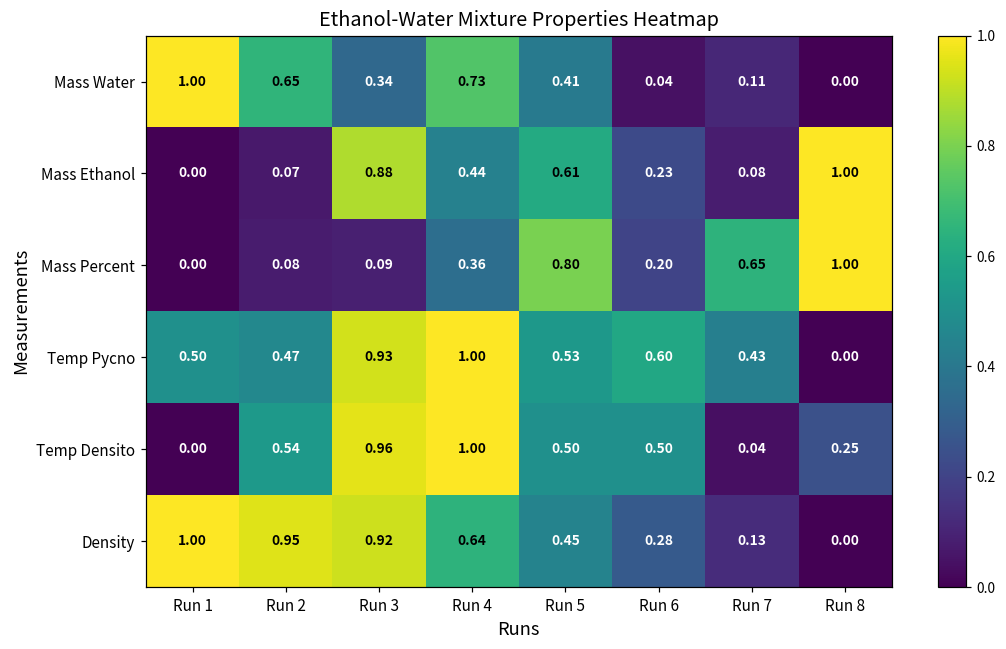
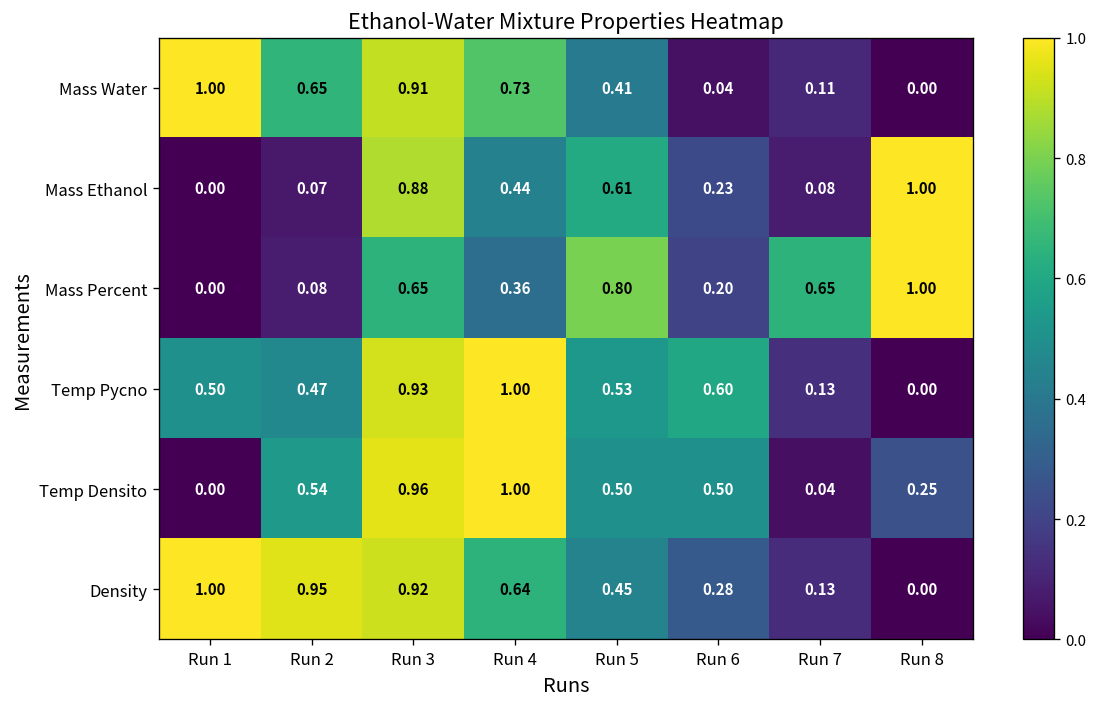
  {
    "Mass Water": {
      "Run 1": 1.00,
      "Run 2": 0.65,
-     "Run 3": 0.34,
+     "Run 3": 0.91,
      "Run 4": 0.73,
      "Run 5": 0.41,
      "Run 6": 0.04,
      "Run 7": 0.11,
      "Run 8": 0.00
    },
    "Mass Ethanol": {
      "Run 1": 0.00,
      "Run 2": 0.07,
      "Run 3": 0.88,
      "Run 4": 0.44,
      "Run 5": 0.61,
      "Run 6": 0.23,
      "Run 7": 0.08,
      "Run 8": 1.00
    },
    "Mass Percent": {
      "Run 1": 0.00,
      "Run 2": 0.08,
-     "Run 3": 0.09,
+     "Run 3": 0.65,
      "Run 4": 0.36,
      "Run 5": 0.80,
      "Run 6": 0.20,
      "Run 7": 0.65,
      "Run 8": 1.00
    },
    "Temp Pycno": {
      "Run 1": 0.50,
      "Run 2": 0.47,
      "Run 3": 0.93,
      "Run 4": 1.00,
      "Run 5": 0.53,
      "Run 6": 0.60,
-     "Run 7": 0.43,
+     "Run 7": 0.13,
      "Run 8": 0.00
    },
    "Temp Densito": {
      "Run 1": 0.00,
      "Run 2": 0.54,
      "Run 3": 0.96,
      "Run 4": 1.00,
      "Run 5": 0.50,
      "Run 6": 0.50,
      "Run 7": 0.04,
      "Run 8": 0.25
    },
    "Density": {
      "Run 1": 1.00,
      "Run 2": 0.95,
      "Run 3": 0.92,
      "Run 4": 0.64,
      "Run 5": 0.45,
      "Run 6": 0.28,
      "Run 7": 0.13,
      "Run 8": 0.00
    }
  }
